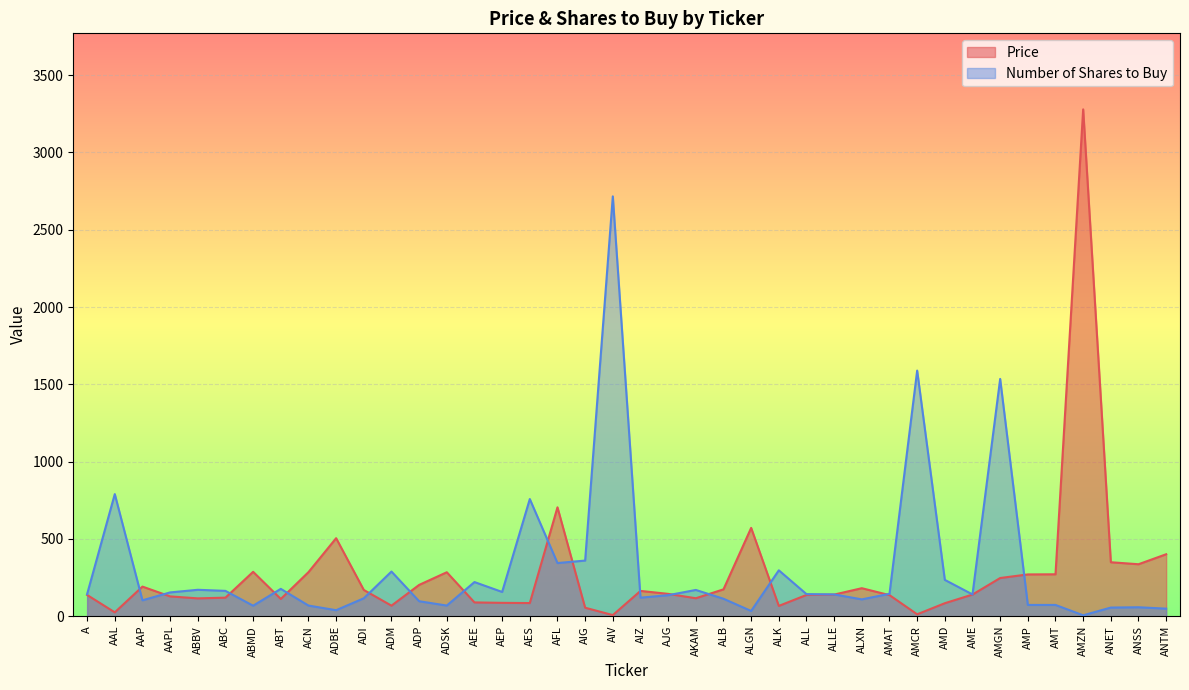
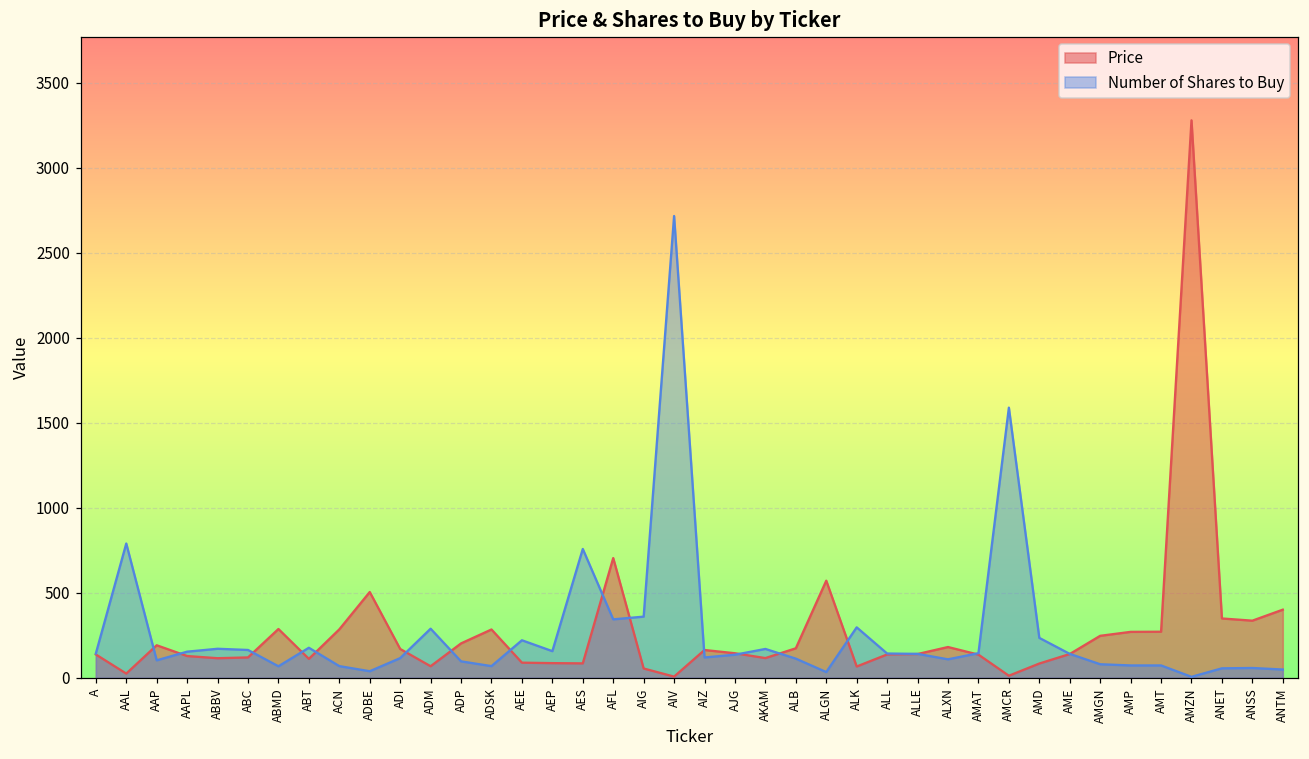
  {
    "Price": {
      "AAL": 30,
      "AAP": 190,
      "AAPL": 130,
      "ABBV": 120,
      "ABC": 120,
      "ABMD": 290,
      "ABT": 110,
      "ACN": 290,
      "ADBE": 500,
      "ADI": 170,
      "ADM": 70,
      "ADP": 200,
      "ADSK": 280,
      "AEE": 90,
      "AEP": 90,
      "AES": 90,
      "AFL": 700,
      "AIG": 60,
      "AIV": 10,
      "AIZ": 160,
      "AKAM": 120,
      "ALB": 170,
      "ALGN": 570,
      "ALK": 70,
      "ALXN": 180,
      "AMCR": 10,
      "AMD": 80,
      "AMGN": 250,
      "AMP": 270,
      "AMT": 270,
      "AMZN": 3280,
      "ANET": 350,
      "ANSS": 340,
      "ANTM": 400
    },
    "Number of Shares to Buy": {
      "AAL": 790,
      "AAP": 100,
      "AAPL": 150,
      "ABBV": 170,
      "ABC": 160,
      "ABMD": 70,
      "ABT": 180,
      "ACN": 70,
      "ADBE": 40,
      "ADI": 120,
      "ADM": 290,
      "ADP": 100,
      "ADSK": 70,
      "AEE": 220,
      "AEP": 160,
      "AES": 760,
      "AFL": 340,
      "AIG": 360,
      "AIV": 2720,
      "AIZ": 120,
      "AKAM": 170,
      "ALB": 110,
      "ALGN": 30,
      "ALK": 300,
      "ALXN": 110,
      "AMCR": 1590,
      "AMD": 240,
-     "AMGN": 1540,
+     "AMGN": 80,
      "AMP": 70,
      "AMT": 70,
      "AMZN": 10,
      "ANET": 60,
      "ANSS": 60,
      "ANTM": 50
    }
  }
